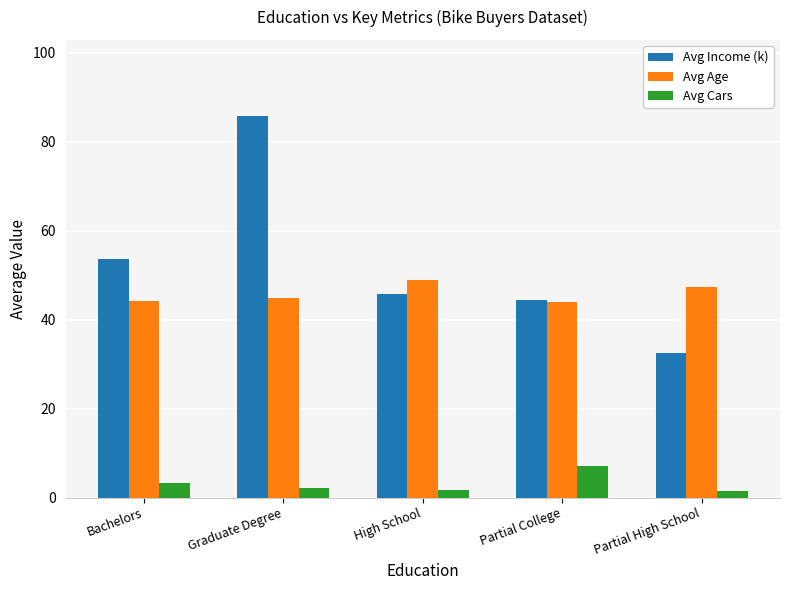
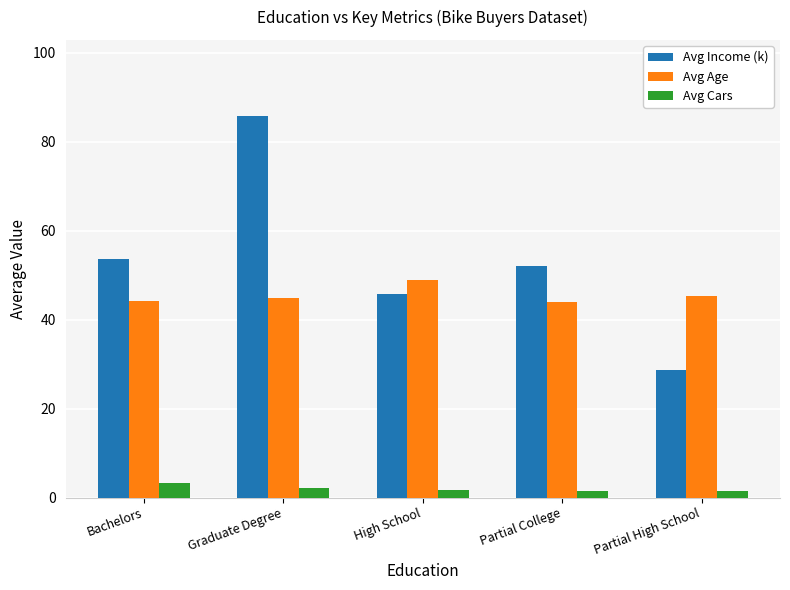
  {
    "Avg Income (k)": {
      "Bachelors": 54,
      "Graduate Degree": 86,
      "High School": 46,
-     "Partial College": 44,
-     "Partial High School": 33
+     "Partial College": 52,
+     "Partial High School": 29
    },
    "Avg Age": {
      "Bachelors": 44,
      "Graduate Degree": 45,
      "High School": 49,
      "Partial College": 44,
-     "Partial High School": 47
+     "Partial High School": 45
    },
    "Avg Cars": {
      "Bachelors": 3,
      "Graduate Degree": 2,
      "High School": 2,
-     "Partial College": 7,
+     "Partial College": 1,
      "Partial High School": 1
    }
  }
